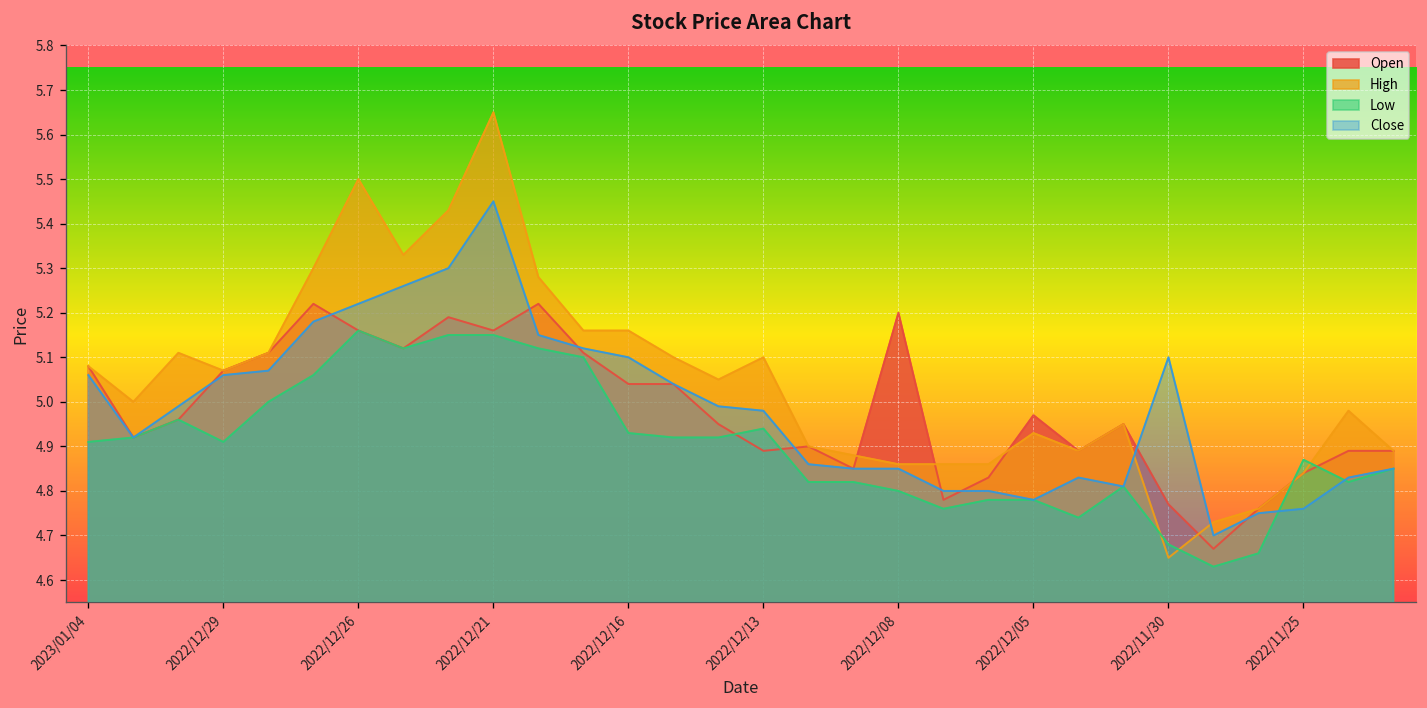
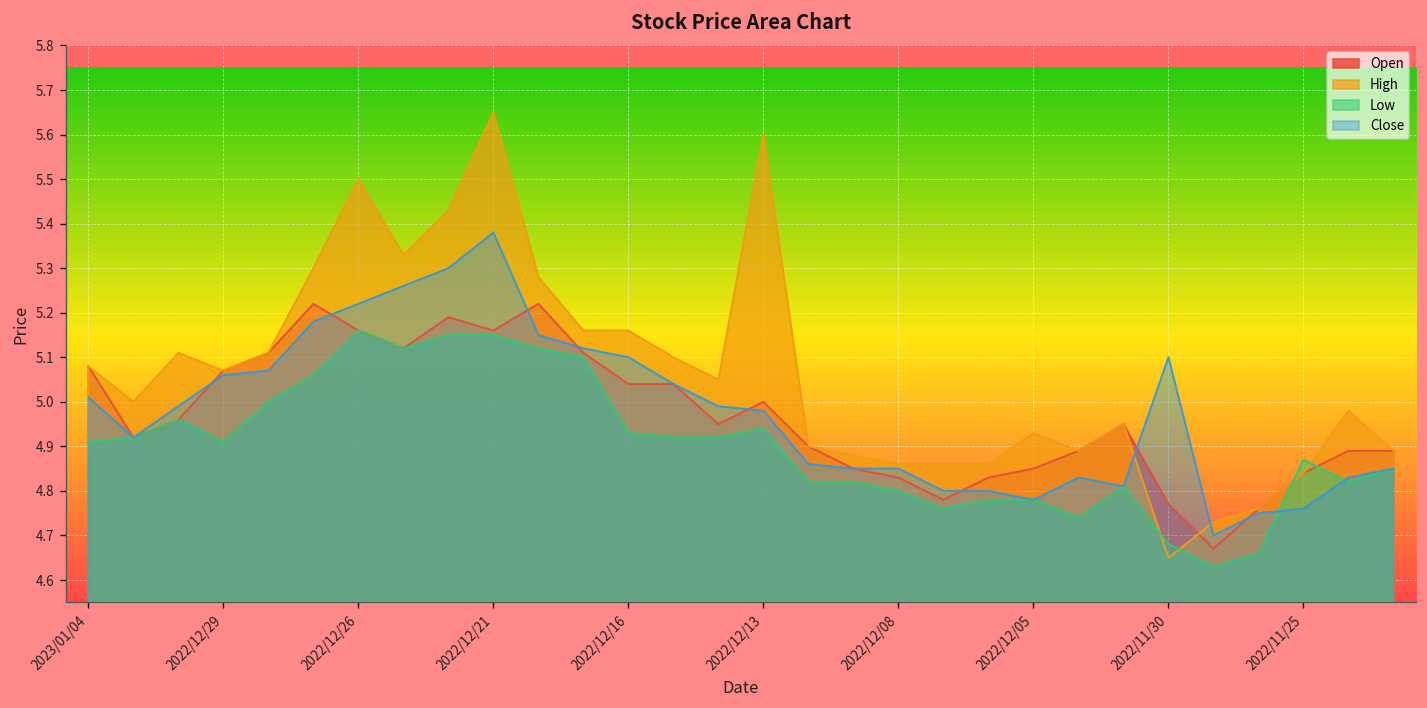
  {
    "Open": {
      "2022/12/21": 5.16,
      "2022/12/16": 5.04,
-     "2022/12/13": 4.89,
-     "2022/12/08": 5.20,
-     "2022/12/05": 4.97,
+     "2022/12/13": 5.00,
+     "2022/12/08": 4.83,
+     "2022/12/05": 4.85,
      "2022/11/30": 4.77
    },
    "High": {
      "2022/12/26": 5.5,
      "2022/12/21": 5.65,
      "2022/12/16": 5.16,
-     "2022/12/13": 5.1,
+     "2022/12/13": 5.6,
      "2022/12/08": 4.86,
      "2022/12/05": 4.93,
      "2022/11/30": 4.65
    },
    "Low": {
      "2023/01/04": 4.91,
      "2022/12/29": 4.91,
      "2022/12/21": 5.15,
      "2022/12/16": 4.93,
      "2022/12/13": 4.94,
      "2022/12/08": 4.80,
      "2022/11/30": 4.68,
      "2022/11/25": 4.87
    },
    "Close": {
-     "2023/01/04": 5.06,
+     "2023/01/04": 5.01,
      "2022/12/29": 5.06,
      "2022/12/26": 5.22,
-     "2022/12/21": 5.45,
+     "2022/12/21": 5.38,
      "2022/12/16": 5.10,
      "2022/12/13": 4.98,
      "2022/12/08": 4.85,
      "2022/11/30": 5.10,
      "2022/11/25": 4.76
    }
  }
